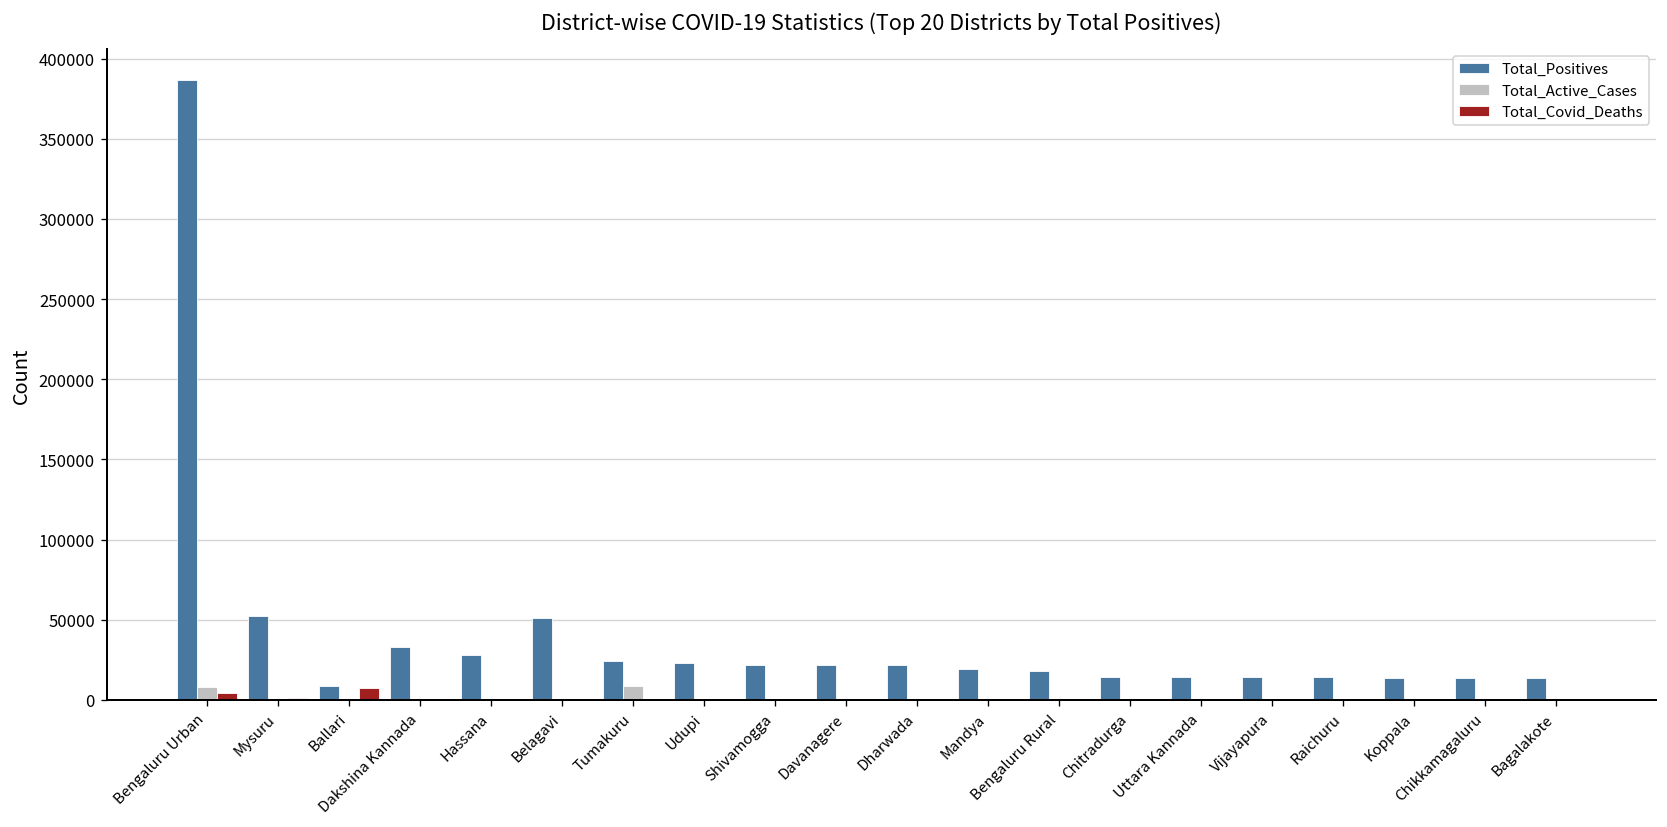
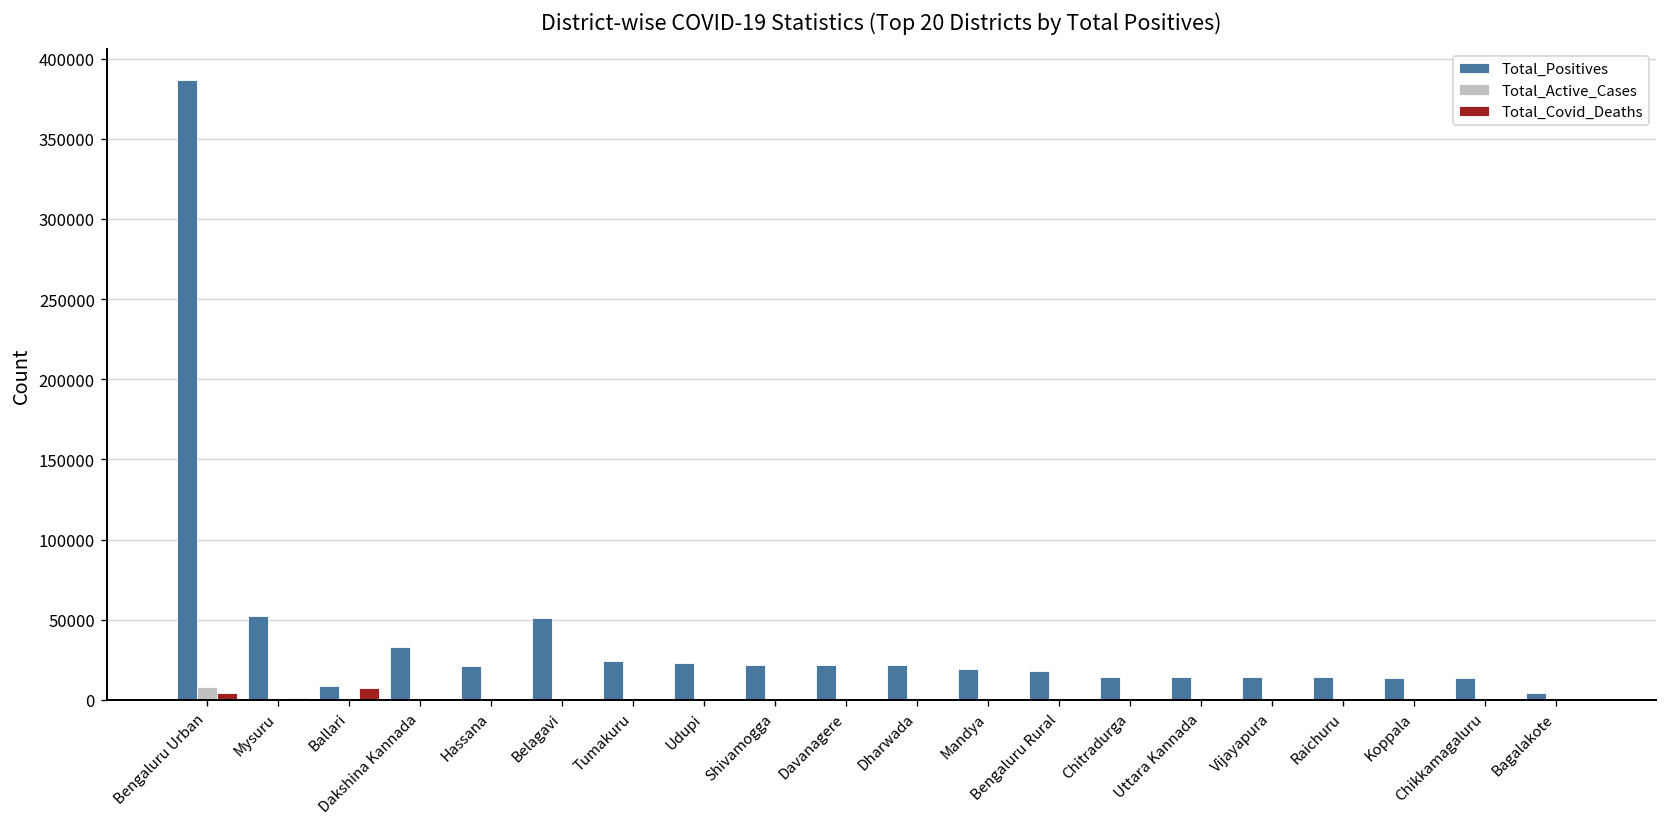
  {
    "Total_Positives": {
      "Bengaluru Urban": 387000,
      "Mysuru": 52000,
      "Ballari": 9000,
      "Dakshina Kannada": 33000,
-     "Hassana": 28000,
+     "Hassana": 21000,
      "Belagavi": 51000,
      "Tumakuru": 24000,
      "Udupi": 23000,
      "Shivamogga": 22000,
      "Davanagere": 22000,
      "Dharwada": 22000,
      "Mandya": 19000,
      "Bengaluru Rural": 18000,
      "Chitradurga": 14000,
      "Uttara Kannada": 14000,
      "Vijayapura": 14000,
      "Raichuru": 14000,
      "Koppala": 14000,
      "Chikkamagaluru": 14000,
-     "Bagalakote": 14000
+     "Bagalakote": 5000
    },
    "Total_Active_Cases": {
      "Bengaluru Urban": 8000,
-     "Tumakuru": 9000
+     "Tumakuru": 0
    },
    "Total_Covid_Deaths": {
      "Bengaluru Urban": 4000,
      "Ballari": 8000
    }
  }
